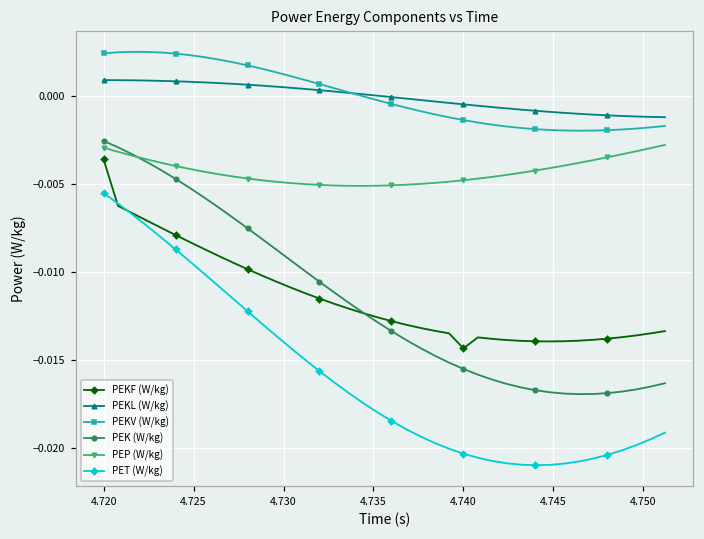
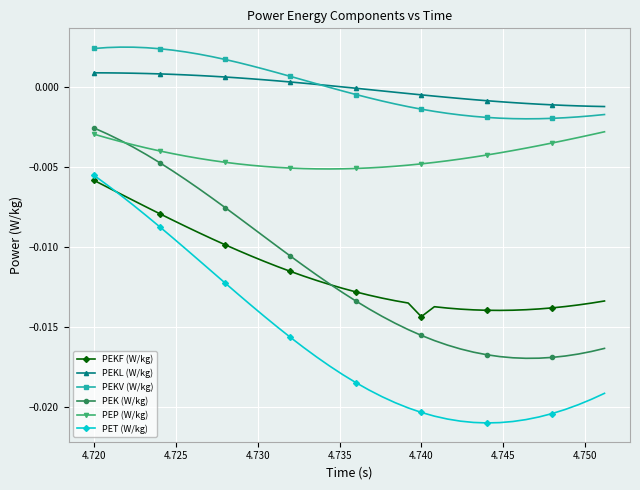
  {
    "PEKF (W/kg)": {
-     "4.720": -0.0036,
+     "4.720": -0.0058,
      "4.740": -0.0144
    },
    "PEKL (W/kg)": {
      "4.720": 0.0009,
      "4.740": -0.0005
    }
  }
